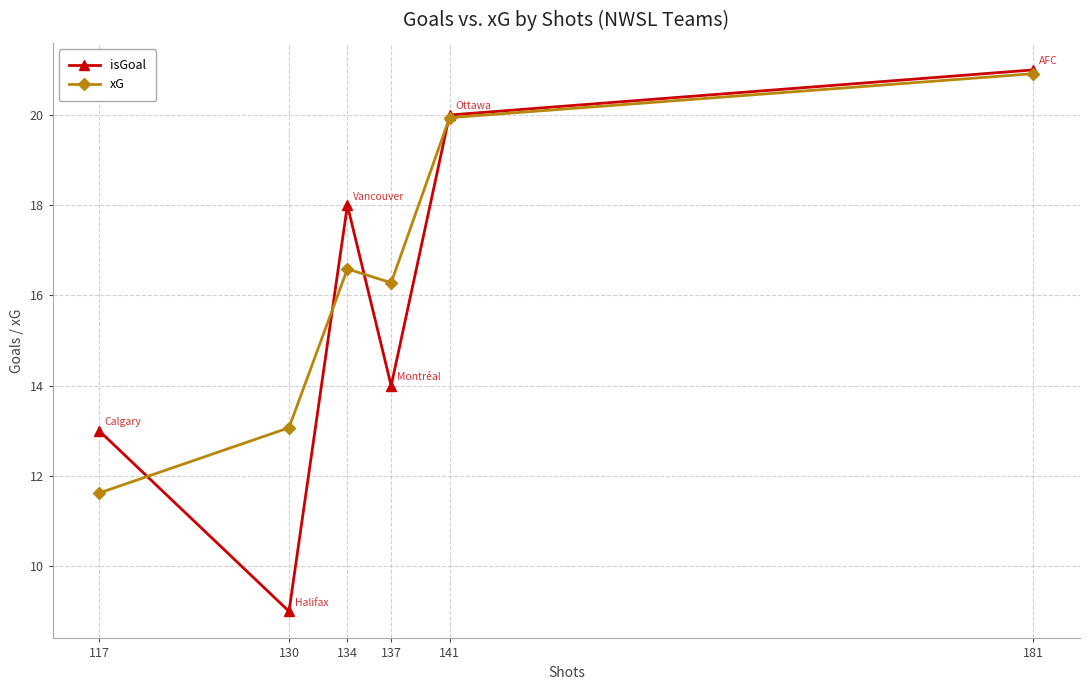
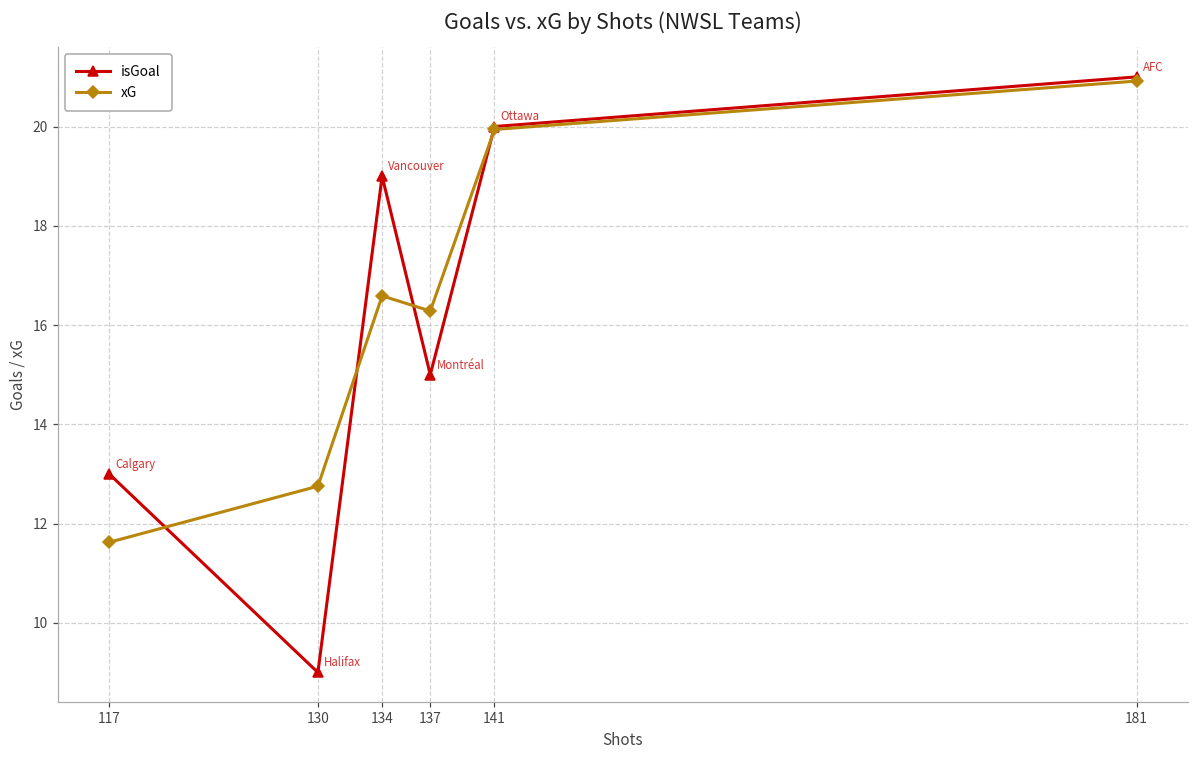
  {
    "isGoal": {
      "117": 13,
      "130": 9,
-     "134": 18,
-     "137": 14,
+     "134": 19,
+     "137": 15,
      "141": 20,
      "181": 21
    },
    "xG": {
      "117": 11.6,
-     "130": 13.1,
+     "130": 12.8,
      "134": 16.6,
      "137": 16.3,
      "141": 19.9,
      "181": 20.9
    }
  }
